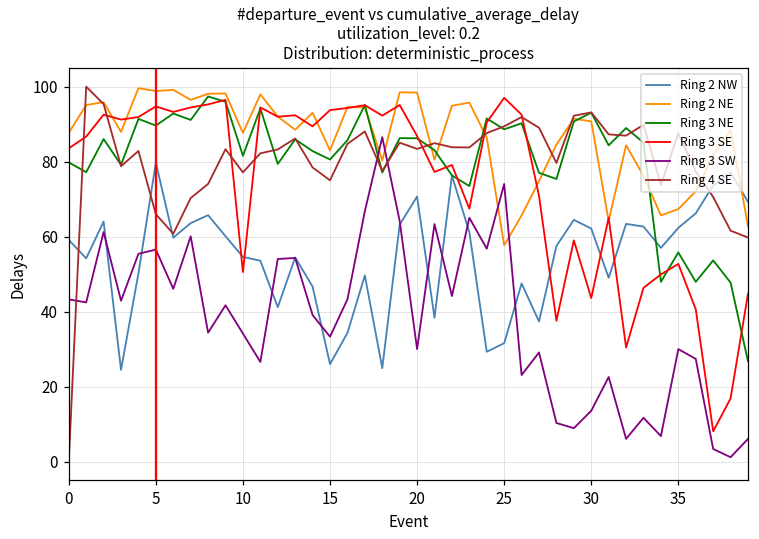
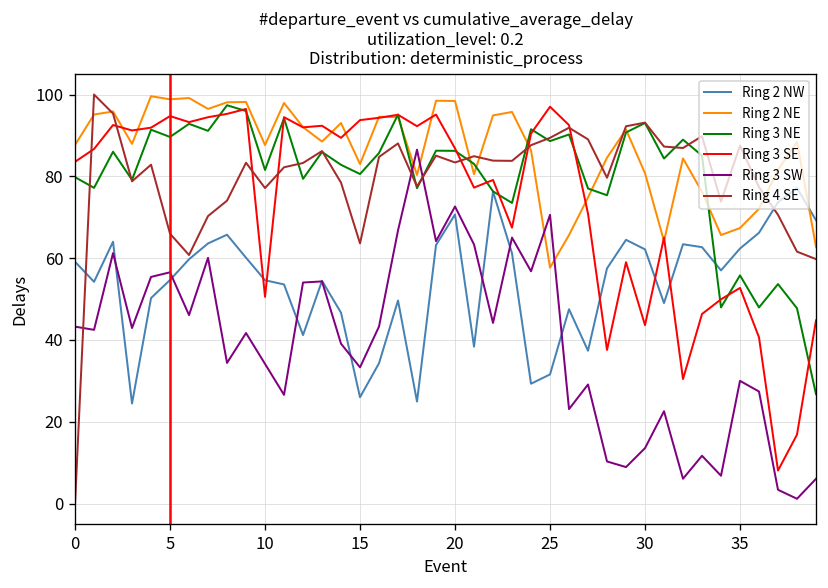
  {
    "Ring 2 NW": {
      "0": 59,
-     "5": 80,
+     "5": 55,
      "10": 55,
      "15": 26,
      "20": 71,
      "25": 32,
      "30": 62,
      "35": 62
    },
    "Ring 2 NE": {
      "0": 88,
      "5": 99,
      "10": 88,
      "15": 83,
      "20": 98,
      "25": 58,
-     "30": 91,
+     "30": 81,
      "35": 67
    },
    "Ring 3 NE": {
      "0": 80,
      "5": 90,
      "10": 82,
      "15": 81,
      "25": 89,
      "35": 56
    },
    "Ring 3 SE": {
      "0": 84,
      "5": 95,
      "10": 51,
      "15": 94,
      "25": 97,
      "30": 44,
      "35": 53
    },
    "Ring 3 SW": {
      "0": 43,
      "5": 57,
      "10": 34,
      "15": 33,
-     "20": 30,
-     "25": 74,
+     "20": 73,
+     "25": 71,
      "30": 14,
      "35": 30
    },
    "Ring 4 SE": {
      "0": 0,
      "5": 66,
      "10": 77,
-     "15": 75,
+     "15": 64,
      "20": 83,
      "25": 89
    }
  }
